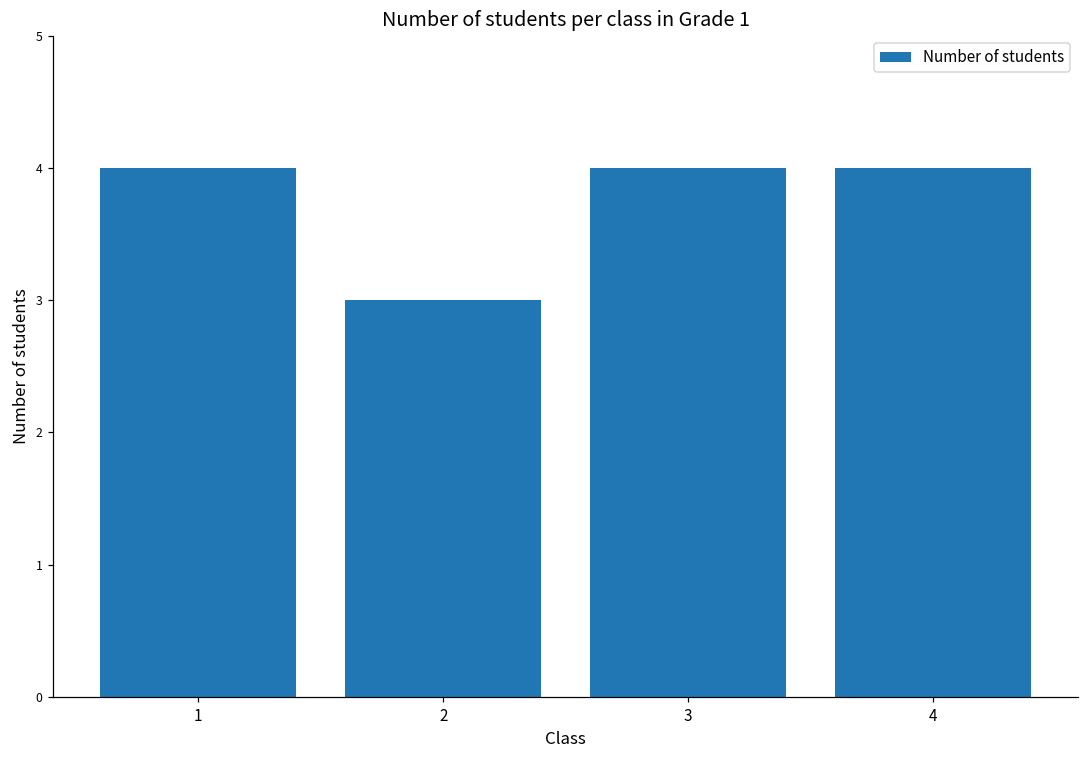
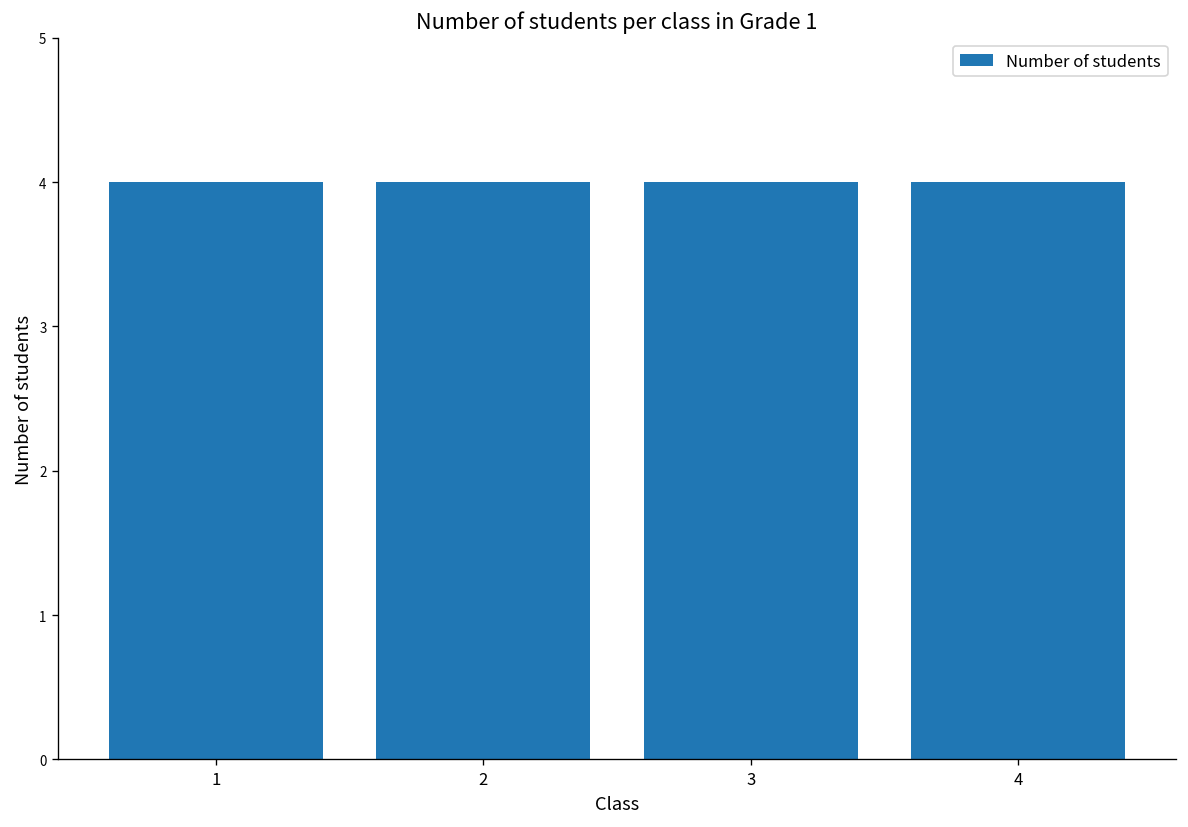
  {
    "1": 4,
-   "2": 3,
+   "2": 4,
    "3": 4,
    "4": 4
  }
